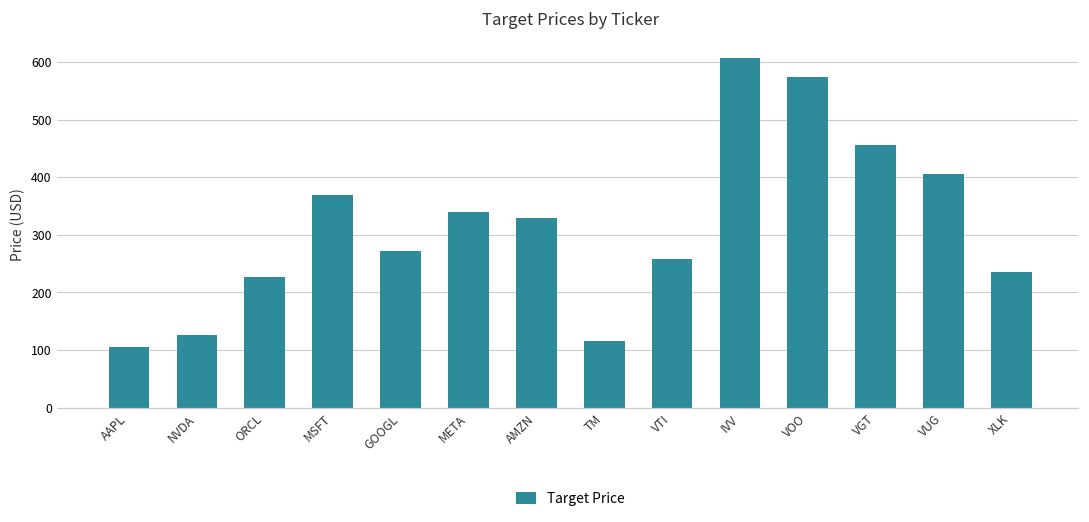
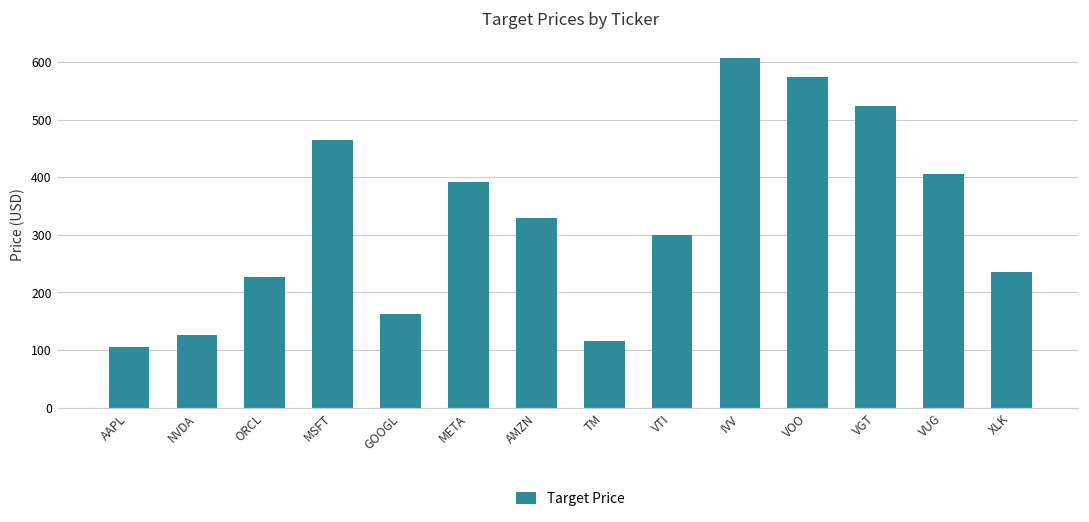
  {
    "AAPL": 110,
    "NVDA": 130,
    "ORCL": 230,
-   "MSFT": 370,
-   "GOOGL": 270,
-   "META": 340,
+   "MSFT": 460,
+   "GOOGL": 160,
+   "META": 390,
    "AMZN": 330,
    "TM": 120,
-   "VTI": 260,
+   "VTI": 300,
    "IVV": 610,
    "VOO": 570,
-   "VGT": 460,
+   "VGT": 520,
    "VUG": 410,
    "XLK": 240
  }
